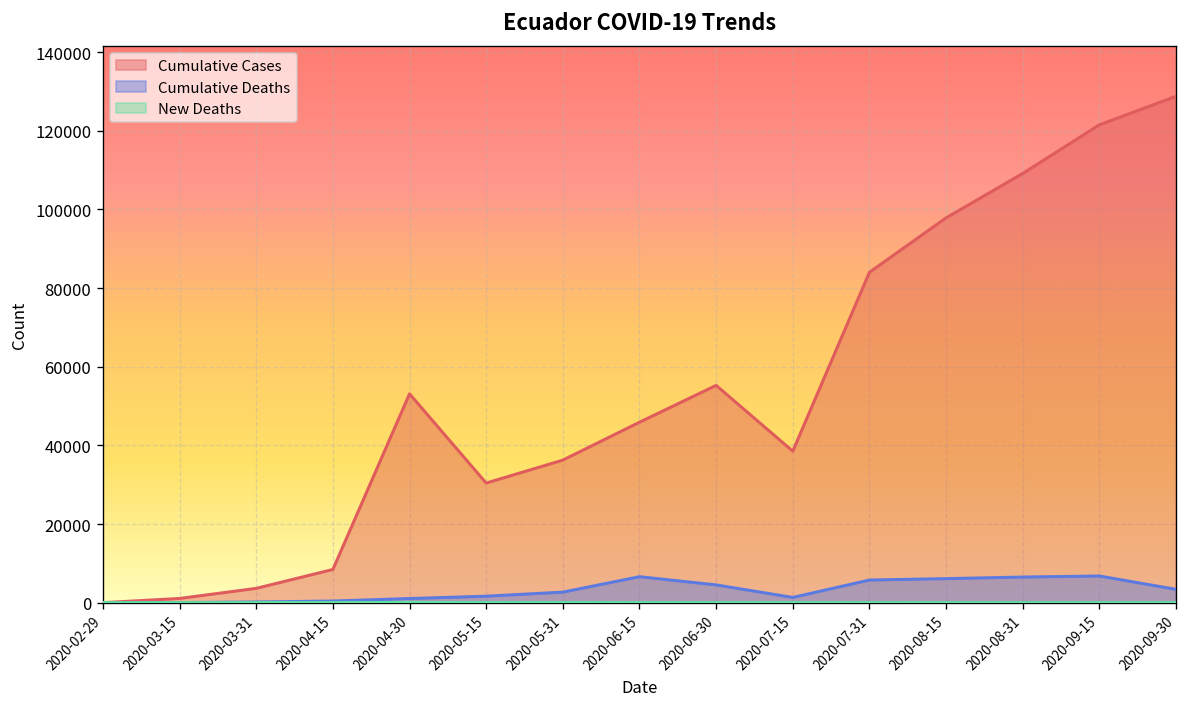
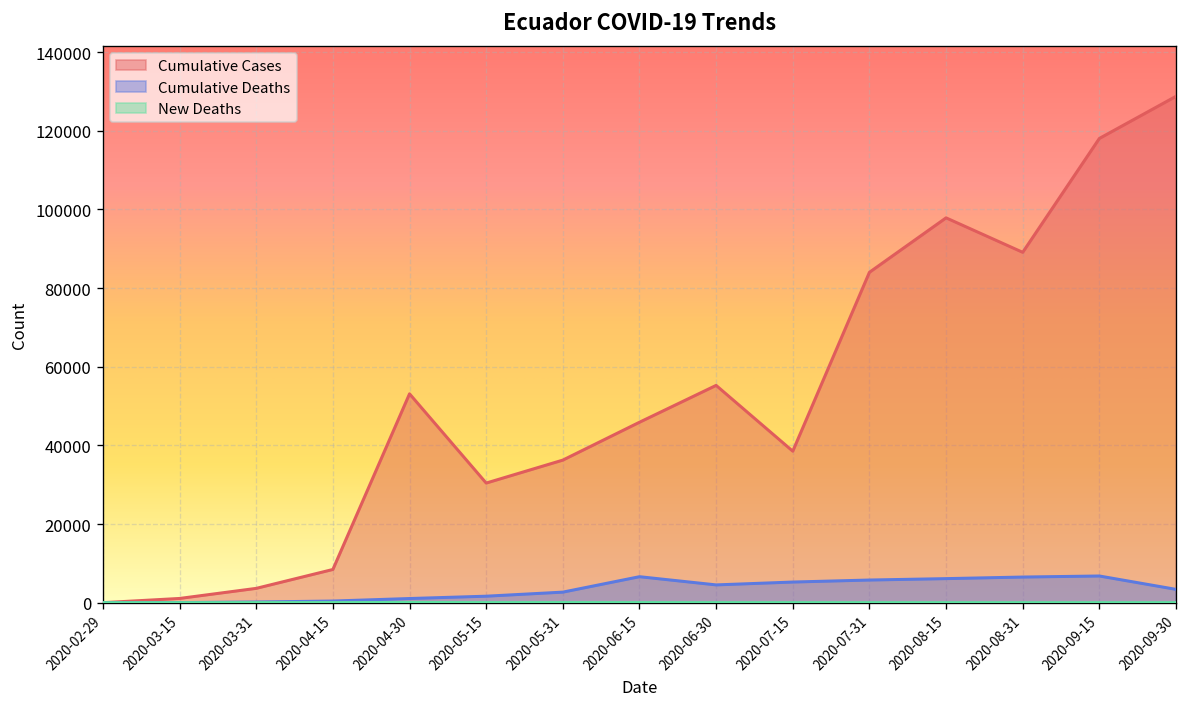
  {
    "Cumulative Cases": {
      "2020-03-15": 1000,
      "2020-03-31": 4000,
      "2020-04-15": 8000,
      "2020-04-30": 53000,
      "2020-05-15": 30000,
      "2020-05-31": 36000,
      "2020-06-15": 46000,
      "2020-06-30": 55000,
      "2020-07-15": 39000,
      "2020-07-31": 84000,
      "2020-08-15": 98000,
-     "2020-08-31": 109000,
-     "2020-09-15": 122000,
+     "2020-08-31": 89000,
+     "2020-09-15": 118000,
      "2020-09-30": 129000
    },
    "Cumulative Deaths": {
      "2020-04-30": 1000,
      "2020-05-15": 2000,
      "2020-05-31": 3000,
      "2020-06-15": 7000,
      "2020-06-30": 5000,
-     "2020-07-15": 1000,
+     "2020-07-15": 5000,
      "2020-07-31": 6000,
      "2020-08-15": 6000,
      "2020-08-31": 7000,
      "2020-09-15": 7000,
      "2020-09-30": 3000
    },
    "New Deaths": {
      "2020-04-30": 0,
      "2020-05-15": 0,
      "2020-05-31": 0,
      "2020-06-15": 0,
      "2020-06-30": 0,
      "2020-07-15": 0,
      "2020-07-31": 0,
      "2020-08-15": 0,
      "2020-08-31": 0,
      "2020-09-15": 0,
      "2020-09-30": 0
    }
  }
